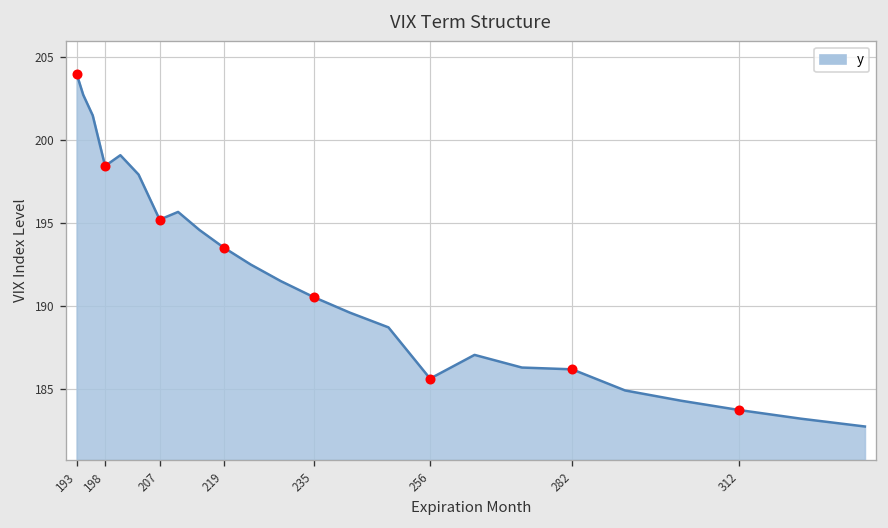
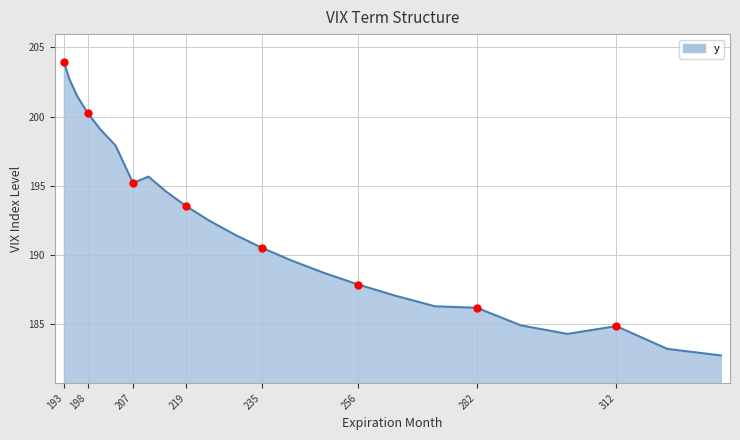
  {
    "y": {
-     "198": 198.4,
-     "256": 185.6,
-     "312": 183.7
+     "198": 200.3,
+     "256": 187.8,
+     "312": 184.8
    }
  }
